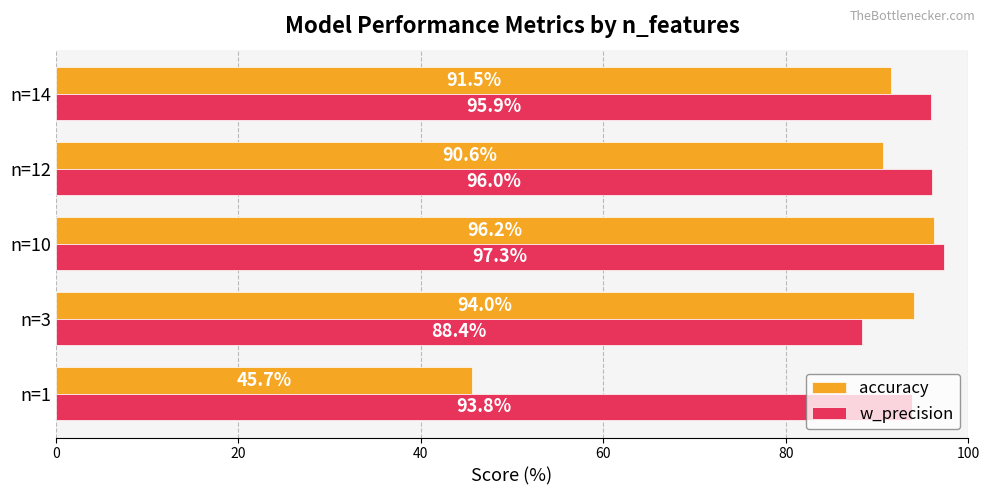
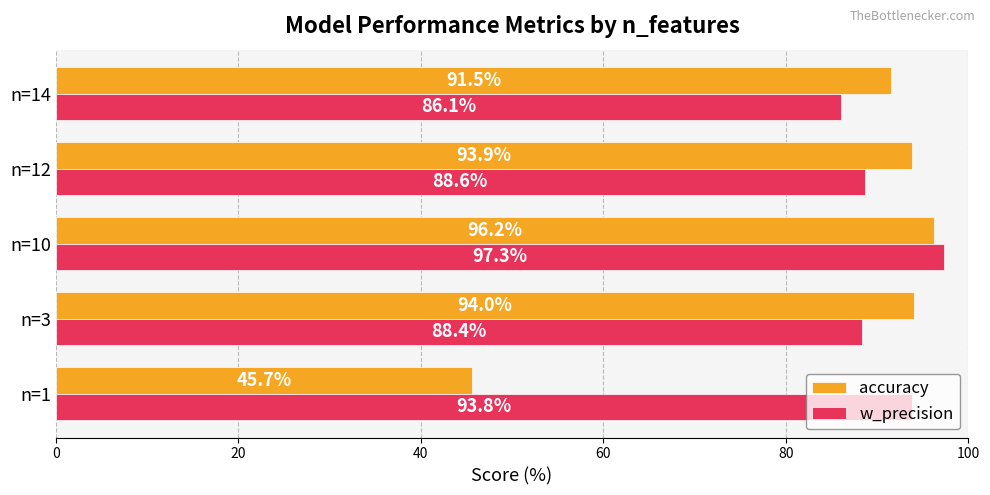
  {
    "accuracy": {
      "n=14": "91.5%",
-     "n=12": "90.6%",
+     "n=12": "93.9%",
      "n=10": "96.2%",
      "n=3": "94.0%",
      "n=1": "45.7%"
    },
    "w_precision": {
-     "n=14": "95.9%",
-     "n=12": "96.0%",
+     "n=14": "86.1%",
+     "n=12": "88.6%",
      "n=10": "97.3%",
      "n=3": "88.4%"
    }
  }
